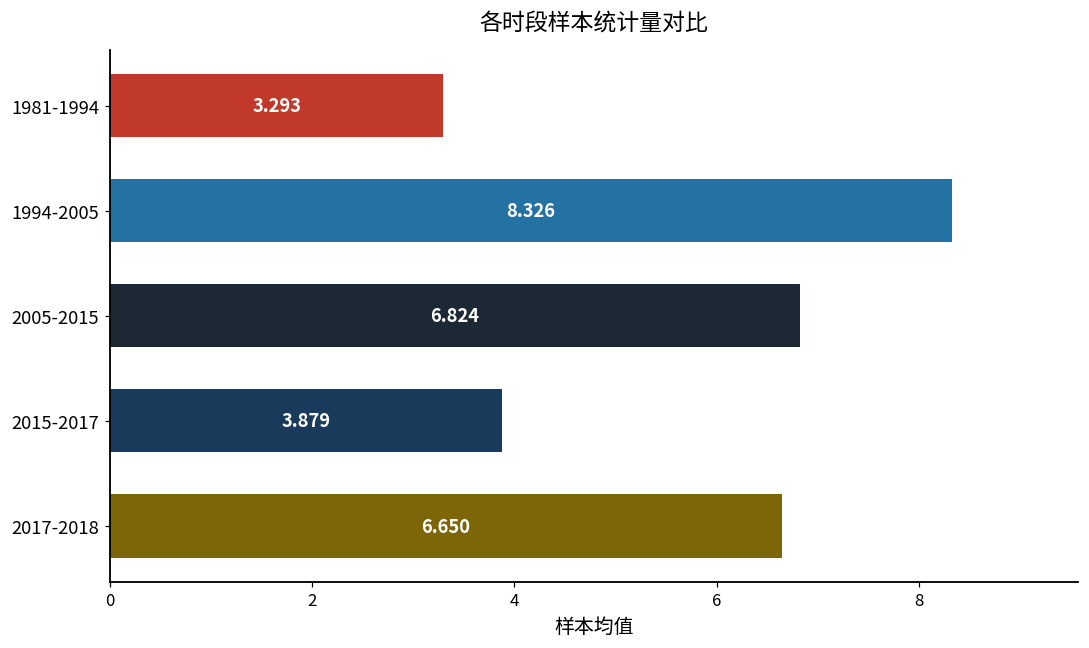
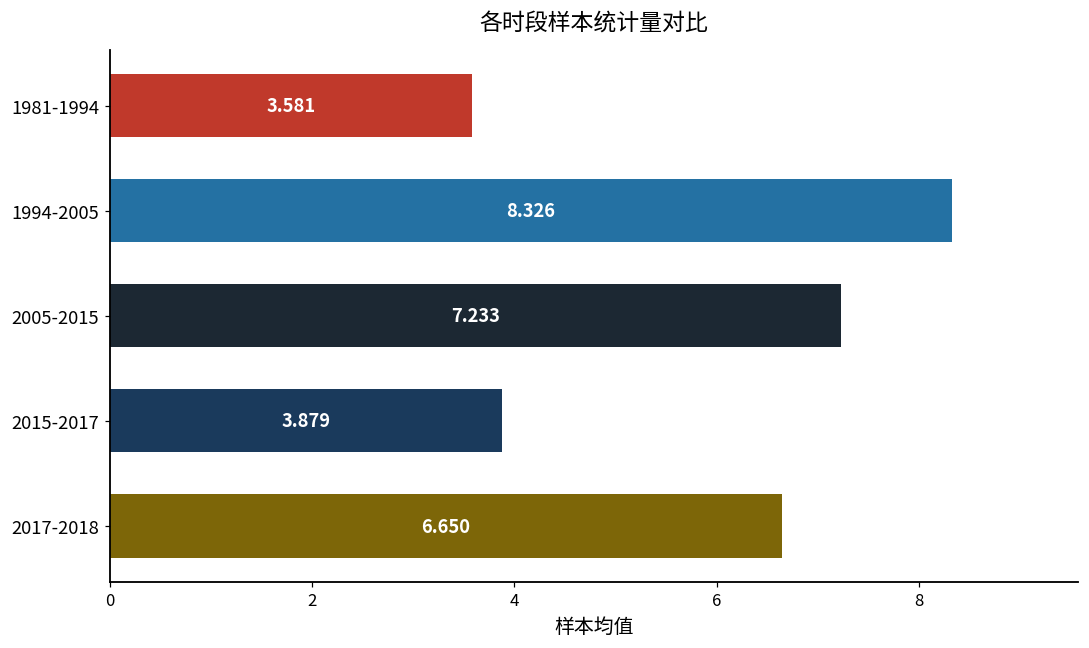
  {
-   "1981-1994": 3.293,
+   "1981-1994": 3.581,
    "1994-2005": 8.326,
-   "2005-2015": 6.824,
+   "2005-2015": 7.233,
    "2015-2017": 3.879,
    "2017-2018": 6.650
  }
